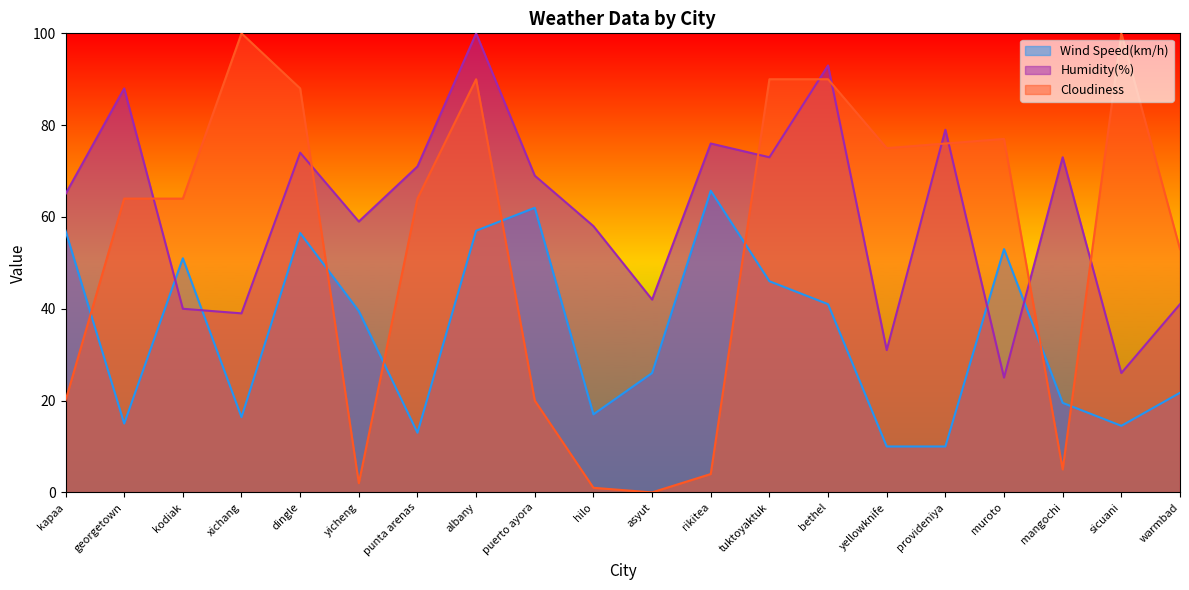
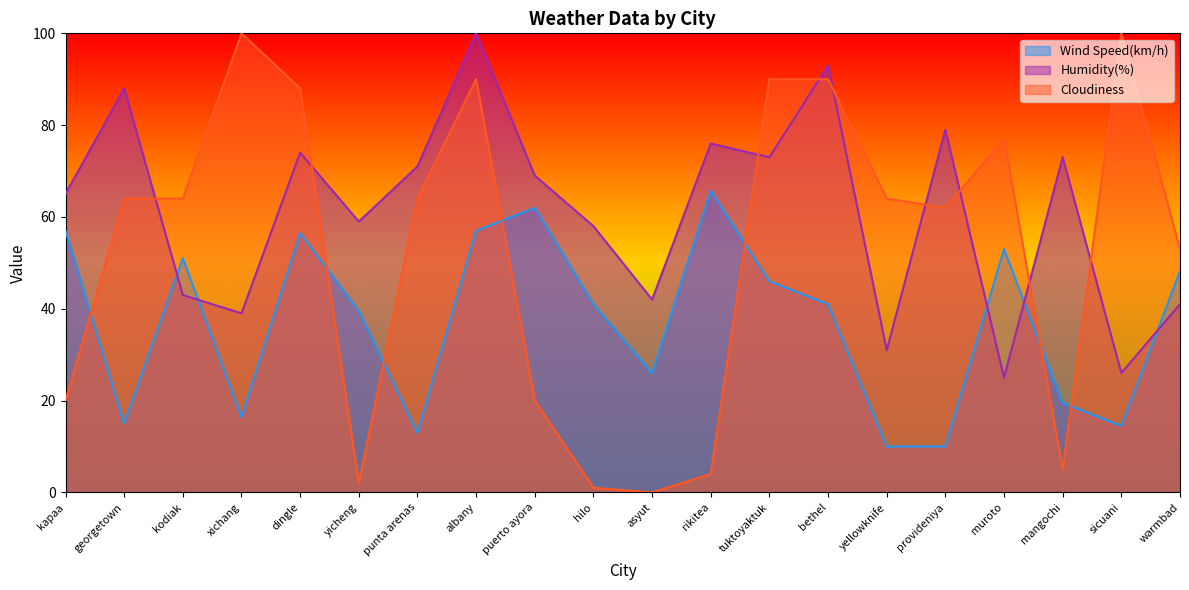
  {
    "Wind Speed(km/h)": {
      "kapaa": 57,
      "georgetown": 15,
      "kodiak": 51,
      "xichang": 16,
      "dingle": 57,
      "yicheng": 40,
      "punta arenas": 13,
      "albany": 57,
      "puerto ayora": 62,
-     "hilo": 17,
+     "hilo": 41,
      "asyut": 26,
      "rikitea": 66,
      "tuktoyaktuk": 46,
      "bethel": 41,
      "yellowknife": 10,
      "provideniya": 10,
      "muroto": 53,
      "mangochi": 20,
      "sicuani": 15,
-     "warmbad": 22
+     "warmbad": 48
    },
    "Humidity(%)": {
      "kapaa": 65,
      "georgetown": 88,
-     "kodiak": 40,
+     "kodiak": 43,
      "xichang": 39,
      "dingle": 74,
      "yicheng": 59,
      "punta arenas": 71,
      "albany": 100,
      "puerto ayora": 69,
      "hilo": 58,
      "asyut": 42,
      "rikitea": 76,
      "tuktoyaktuk": 73,
      "bethel": 93,
      "yellowknife": 31,
      "provideniya": 79,
      "muroto": 25,
      "mangochi": 73,
      "sicuani": 26,
      "warmbad": 41
    },
    "Cloudiness": {
      "kapaa": 20,
      "georgetown": 64,
      "kodiak": 64,
      "xichang": 100,
      "dingle": 88,
      "yicheng": 2,
      "punta arenas": 64,
      "albany": 90,
      "puerto ayora": 20,
      "hilo": 1,
      "asyut": 0,
      "rikitea": 4,
      "tuktoyaktuk": 90,
      "bethel": 90,
-     "yellowknife": 75,
-     "provideniya": 76,
+     "yellowknife": 64,
+     "provideniya": 62,
      "muroto": 77,
      "mangochi": 5,
      "sicuani": 100,
      "warmbad": 53
    }
  }
